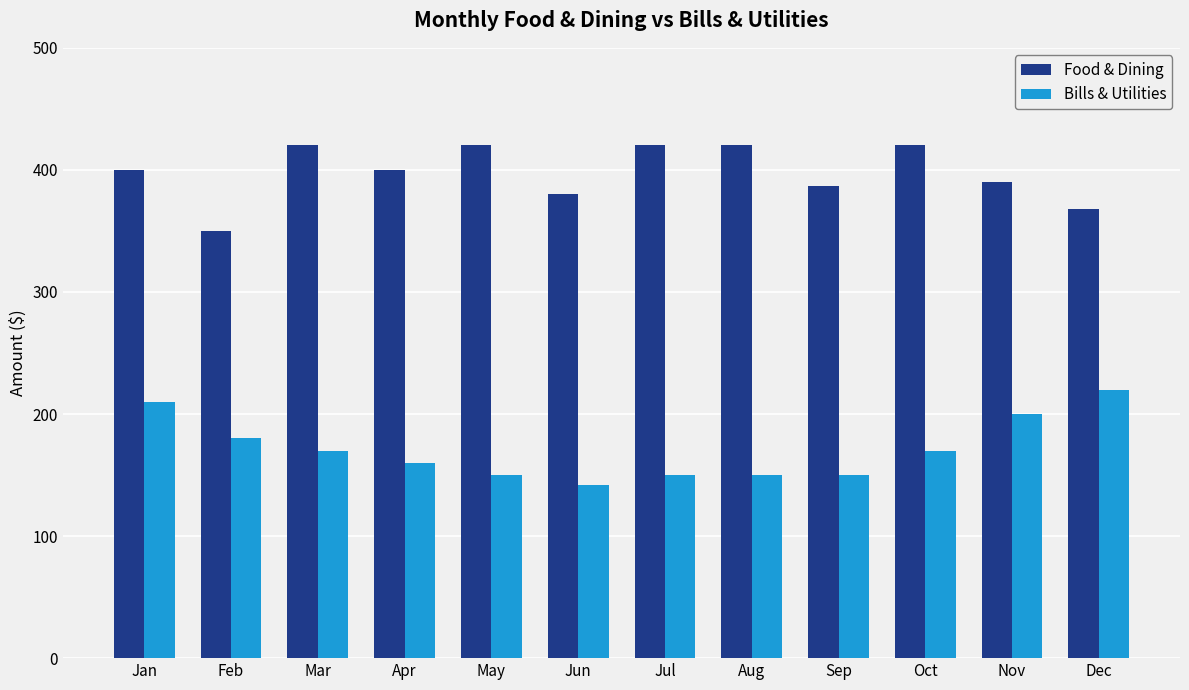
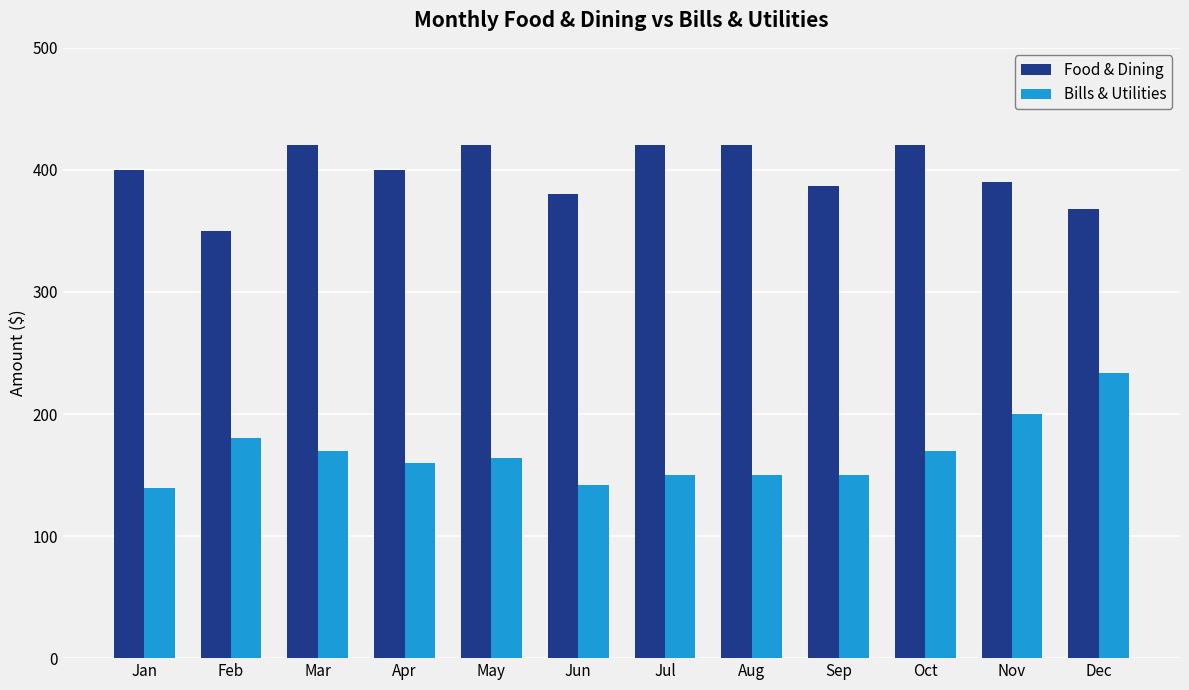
  {
    "Food & Dining": {
      "Jan": 400,
      "Feb": 350,
      "Mar": 420,
      "Apr": 400,
      "May": 420,
      "Jun": 380,
      "Jul": 420,
      "Aug": 420,
      "Sep": 387,
      "Oct": 420,
      "Nov": 390,
      "Dec": 368
    },
    "Bills & Utilities": {
-     "Jan": 210,
+     "Jan": 139,
      "Feb": 180,
      "Mar": 170,
      "Apr": 160,
-     "May": 150,
+     "May": 164,
      "Jun": 142,
      "Jul": 150,
      "Aug": 150,
      "Sep": 150,
      "Oct": 170,
      "Nov": 200,
-     "Dec": 220
+     "Dec": 234
    }
  }
